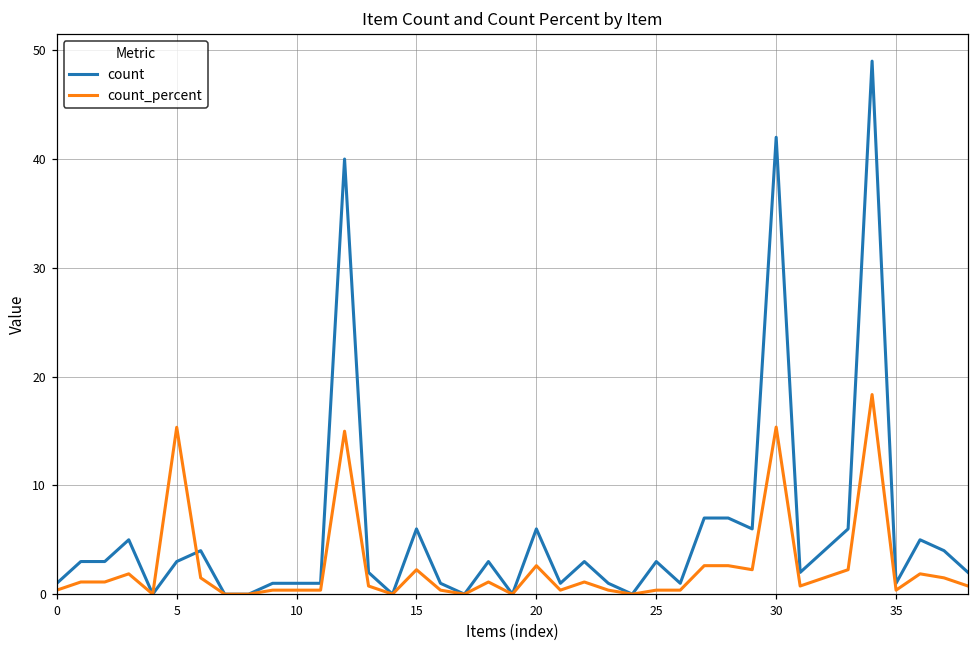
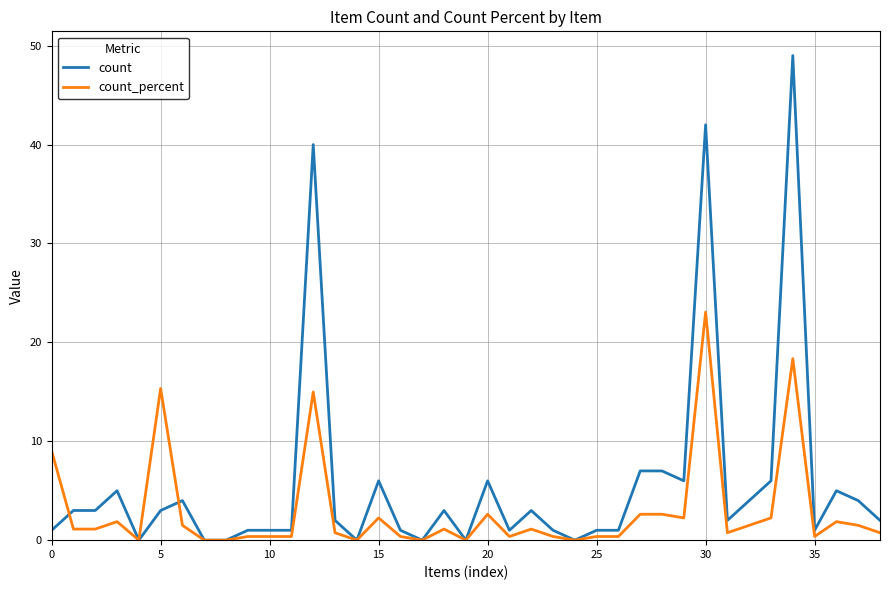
  {
    "count": {
      "0": 1,
      "5": 3,
      "10": 1,
      "15": 6,
      "20": 6,
-     "25": 3,
+     "25": 1,
      "30": 42,
      "35": 1
    },
    "count_percent": {
-     "0": 0,
+     "0": 9,
      "5": 15,
      "10": 0,
      "15": 2,
      "20": 3,
      "25": 0,
-     "30": 15,
+     "30": 23,
      "35": 0
    }
  }
